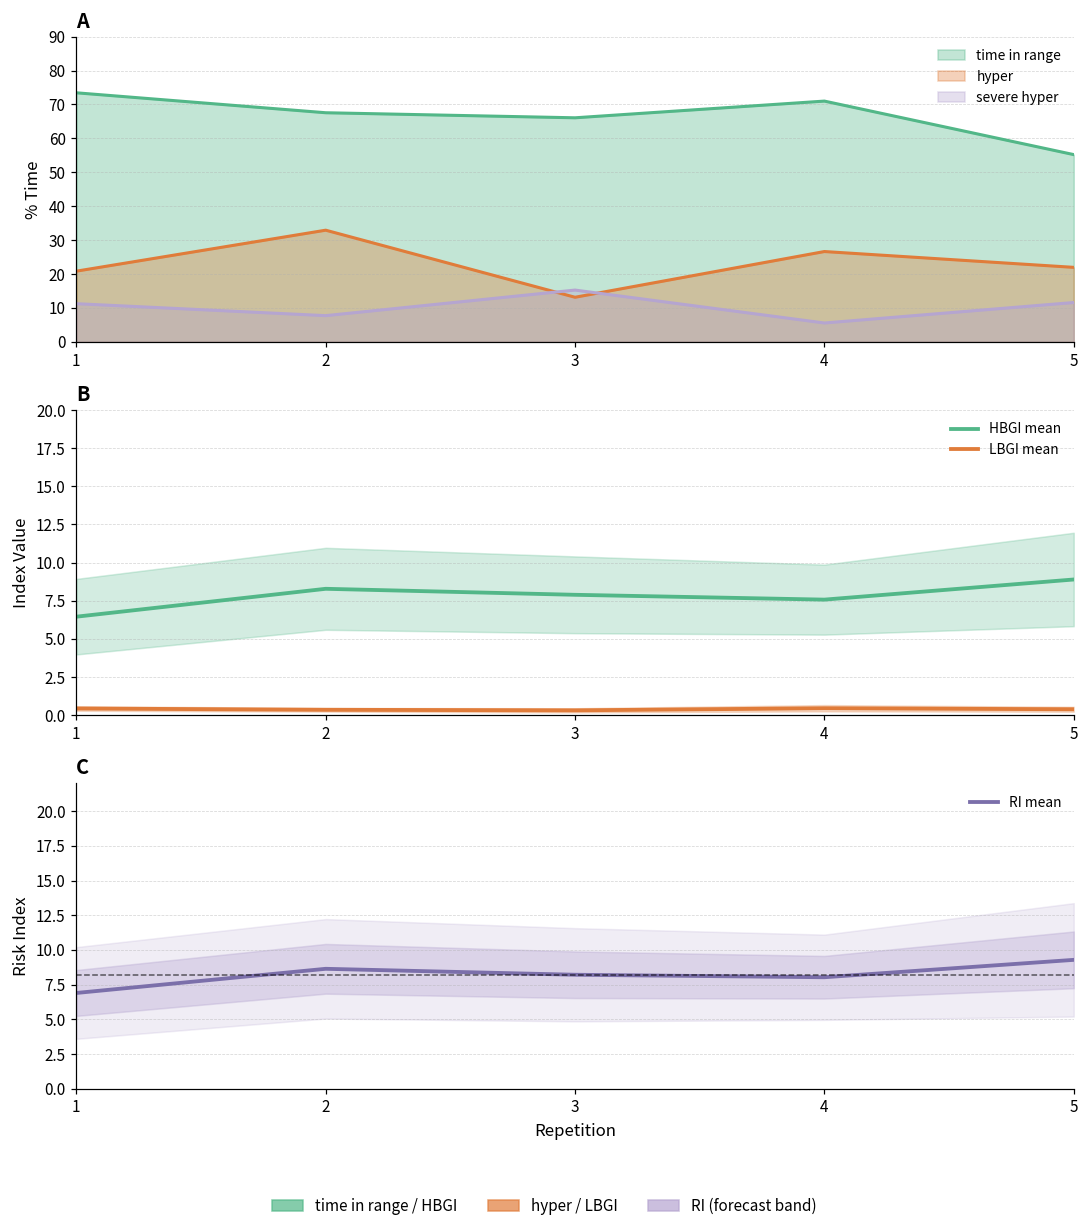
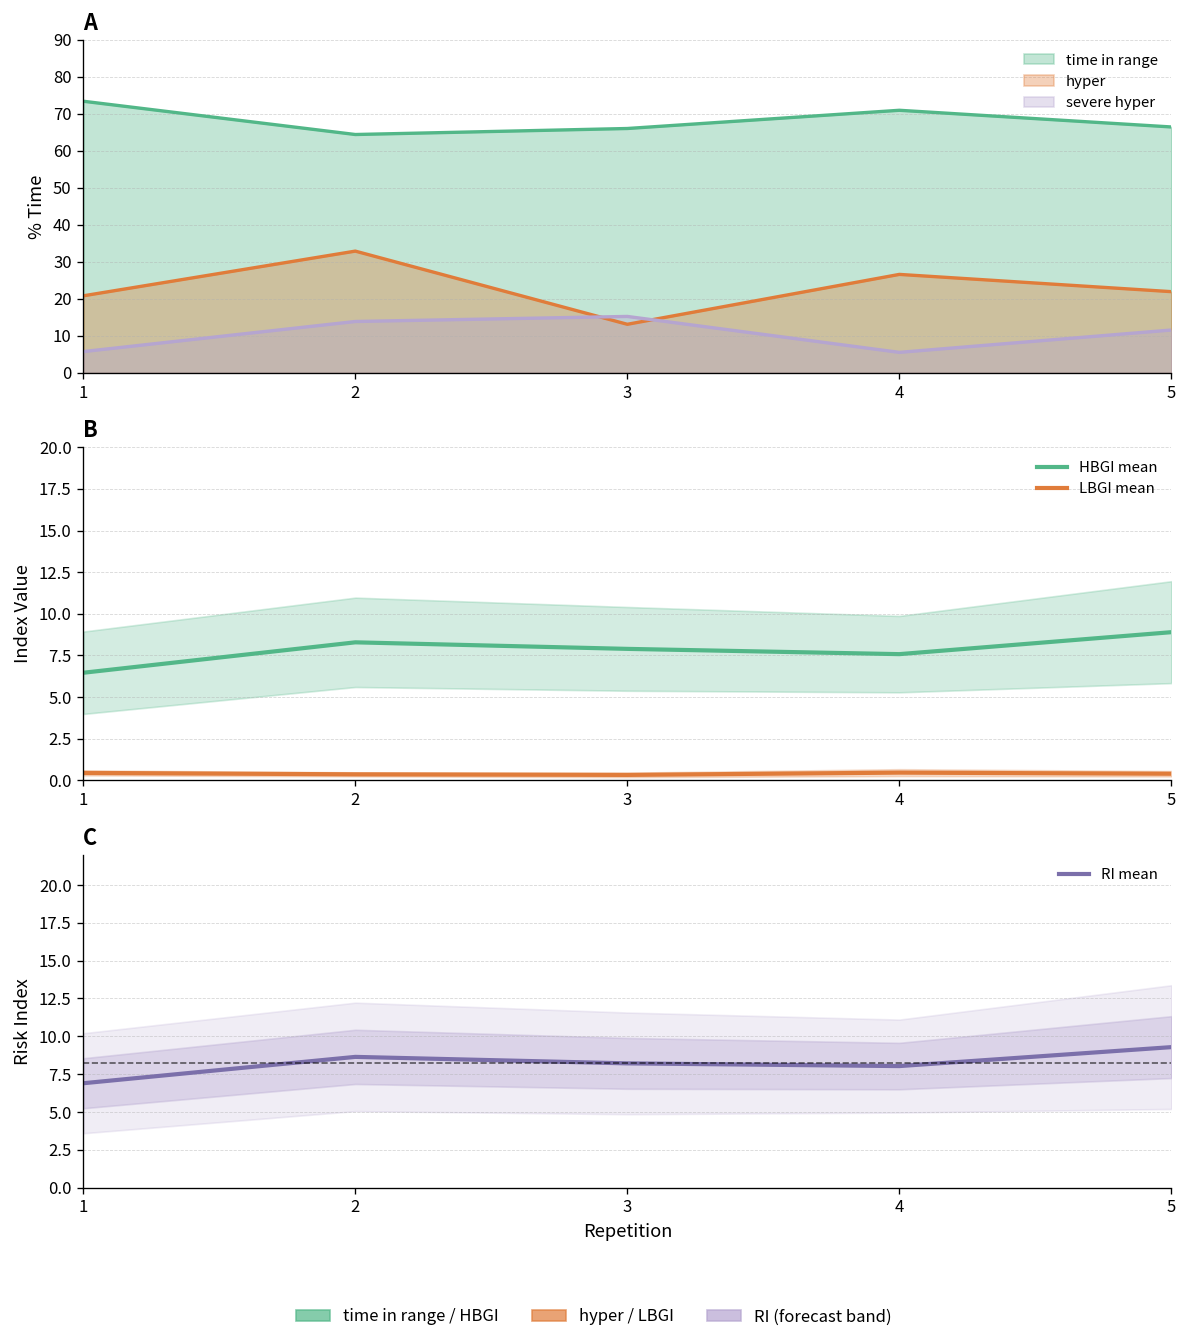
  {
    "A": {
      "time in range": {
        "1": 73,
-       "2": 68,
+       "2": 64,
        "3": 66,
        "4": 71,
-       "5": 55
+       "5": 66
      },
      "hyper": {
        "1": 21,
        "2": 33,
        "3": 13,
        "4": 27,
        "5": 22
      },
      "severe hyper": {
-       "1": 11,
-       "2": 8,
+       "1": 6,
+       "2": 14,
        "3": 15,
        "4": 6,
        "5": 12
      }
    },
    "C": {
      "RI mean": {
        "1": 6.9,
        "2": 8.6,
        "3": 8.2,
        "4": 8.0,
        "5": 9.3
      }
    }
  }
